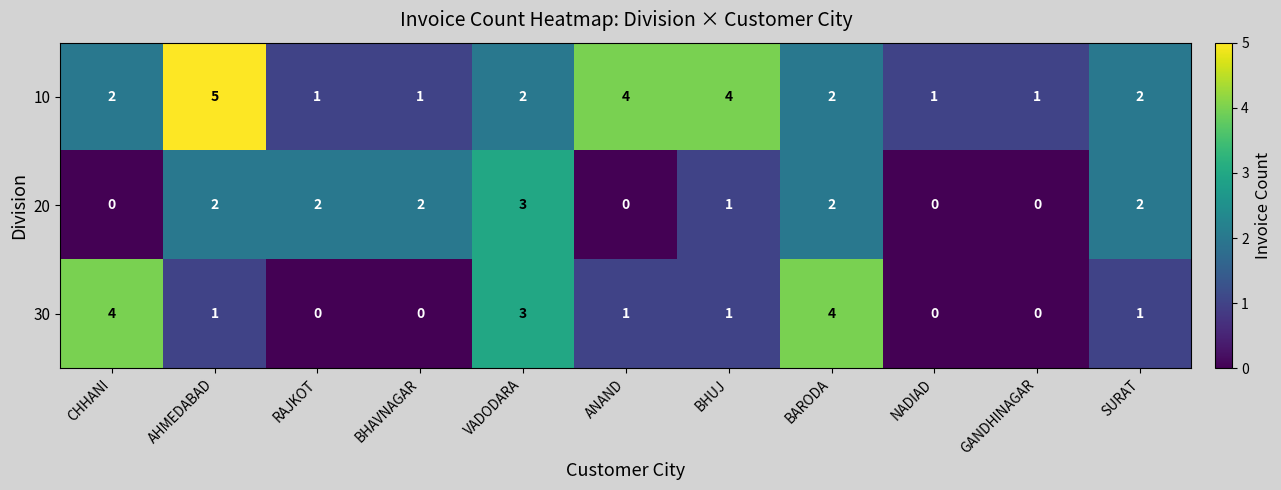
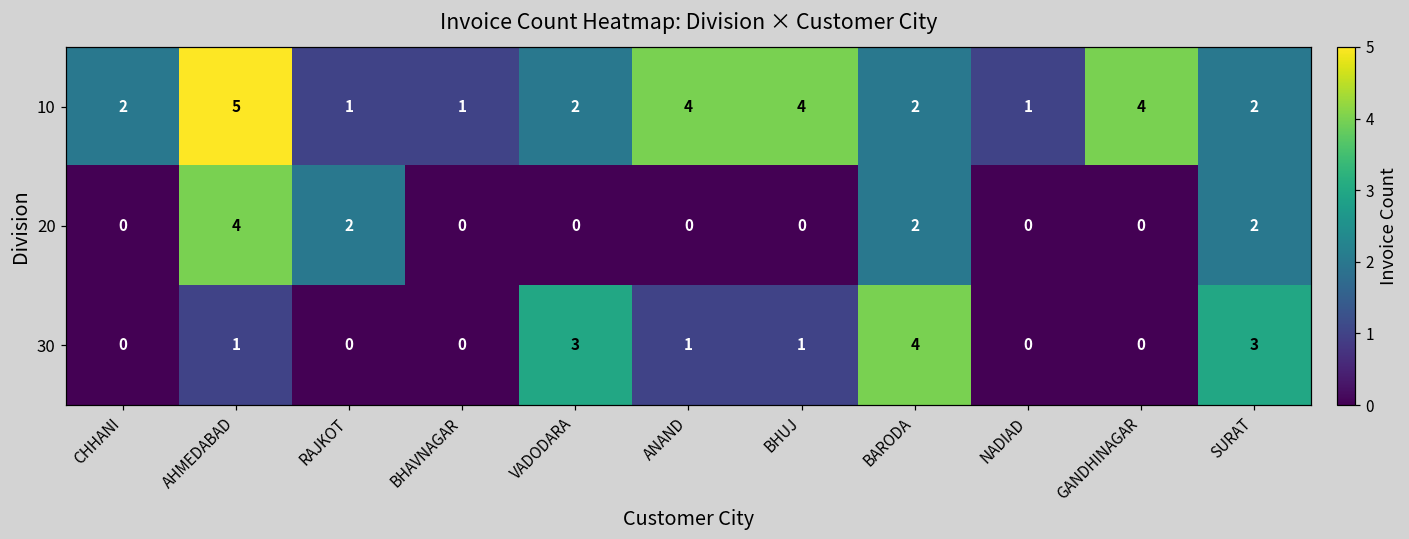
  {
    "10": {
      "CHHANI": 2,
      "AHMEDABAD": 5,
      "RAJKOT": 1,
      "BHAVNAGAR": 1,
      "VADODARA": 2,
      "ANAND": 4,
      "BHUJ": 4,
      "BARODA": 2,
      "NADIAD": 1,
-     "GANDHINAGAR": 1,
+     "GANDHINAGAR": 4,
      "SURAT": 2
    },
    "20": {
      "CHHANI": 0,
-     "AHMEDABAD": 2,
+     "AHMEDABAD": 4,
      "RAJKOT": 2,
-     "BHAVNAGAR": 2,
-     "VADODARA": 3,
+     "BHAVNAGAR": 0,
+     "VADODARA": 0,
      "ANAND": 0,
-     "BHUJ": 1,
+     "BHUJ": 0,
      "BARODA": 2,
      "NADIAD": 0,
      "GANDHINAGAR": 0,
      "SURAT": 2
    },
    "30": {
-     "CHHANI": 4,
+     "CHHANI": 0,
      "AHMEDABAD": 1,
      "RAJKOT": 0,
      "BHAVNAGAR": 0,
      "VADODARA": 3,
      "ANAND": 1,
      "BHUJ": 1,
      "BARODA": 4,
      "NADIAD": 0,
      "GANDHINAGAR": 0,
-     "SURAT": 1
+     "SURAT": 3
    }
  }
